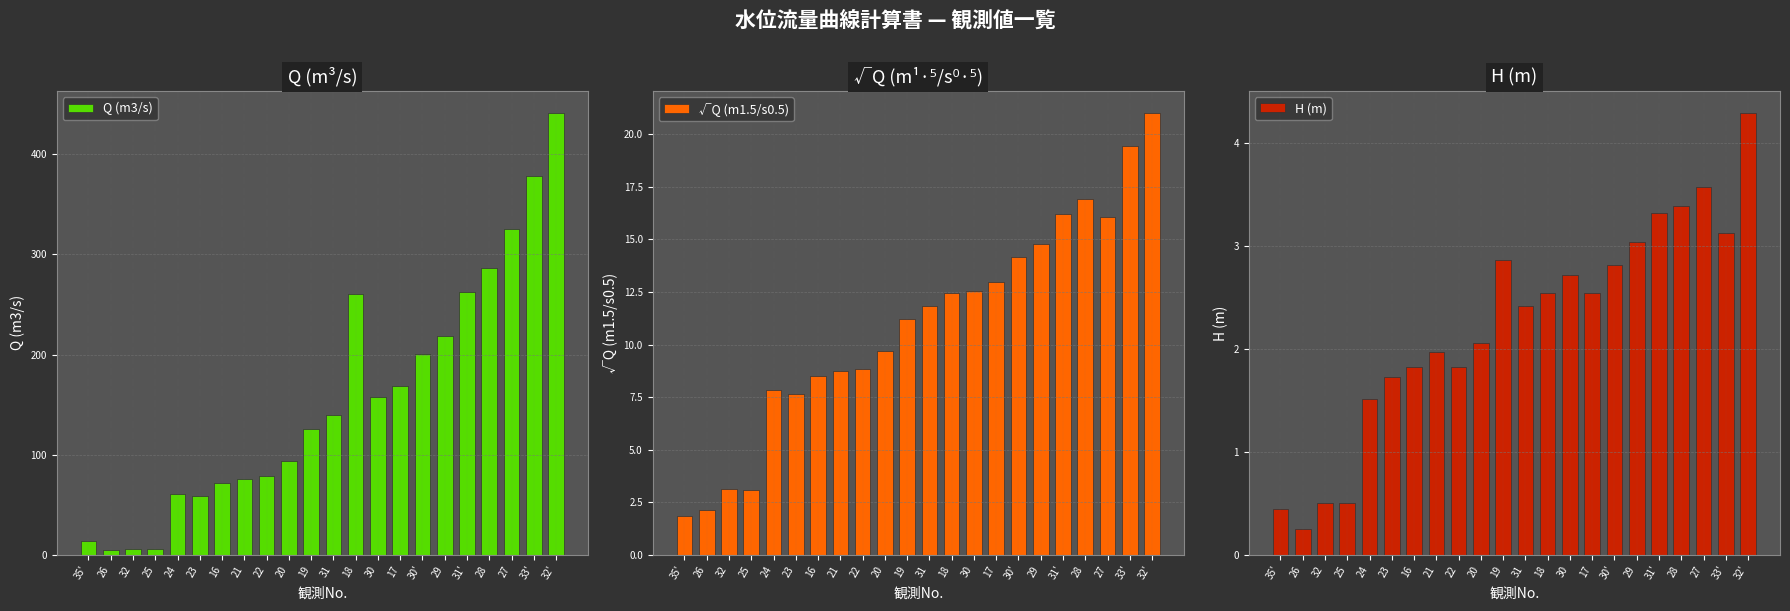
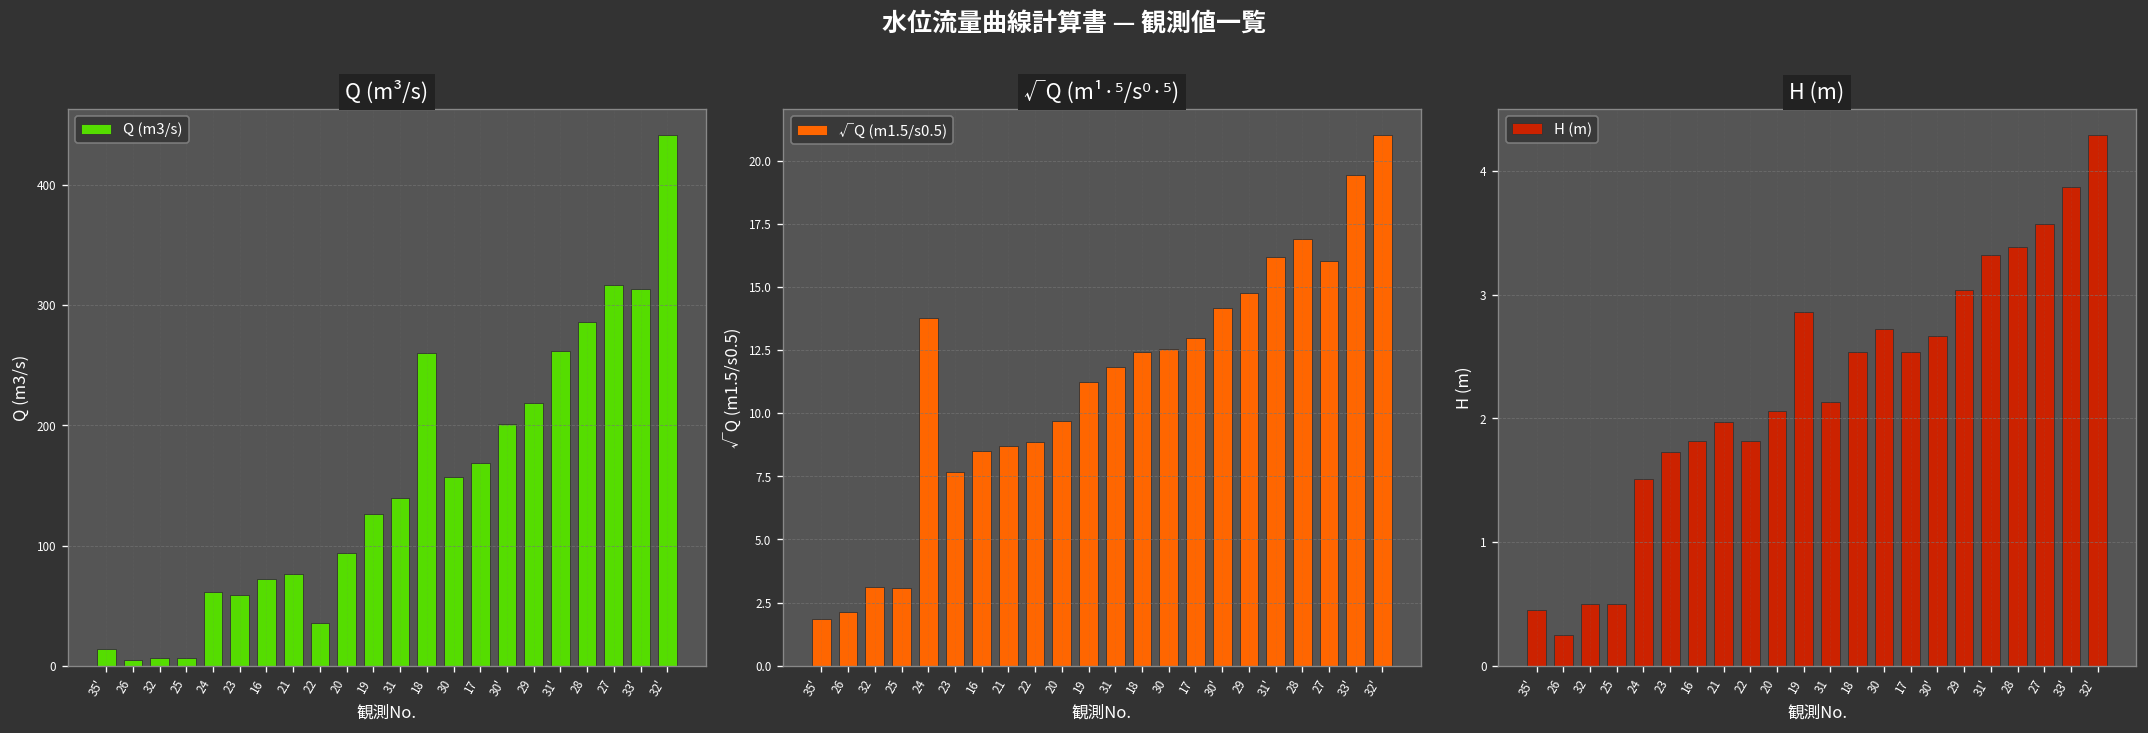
  {
    "Q (m³/s)": {
      "35'": 14,
      "26": 5,
      "32": 6,
      "25": 6,
      "24": 61,
      "23": 59,
      "16": 72,
      "21": 76,
-     "22": 79,
+     "22": 36,
      "20": 94,
      "19": 126,
      "31": 140,
      "18": 260,
      "30": 157,
      "17": 169,
      "30'": 201,
      "29": 218,
      "31'": 262,
      "28": 286,
-     "27": 325,
-     "33'": 378,
+     "27": 317,
+     "33'": 313,
      "32'": 441
    },
    "√Q (m¹·⁵/s⁰·⁵)": {
      "35'": 1.9,
      "26": 2.1,
      "32": 3.1,
      "25": 3.1,
-     "24": 7.8,
+     "24": 13.8,
      "23": 7.7,
      "16": 8.5,
      "21": 8.7,
      "22": 8.9,
      "20": 9.7,
      "19": 11.2,
      "31": 11.8,
      "18": 12.4,
      "30": 12.5,
      "17": 13.0,
      "30'": 14.2,
      "29": 14.8,
      "31'": 16.2,
      "28": 16.9,
      "27": 16.0,
      "33'": 19.5,
      "32'": 21.0
    },
    "H (m)": {
      "35'": 0.45,
      "26": 0.25,
      "32": 0.50,
      "25": 0.50,
      "24": 1.51,
      "23": 1.73,
      "16": 1.82,
      "21": 1.97,
      "22": 1.82,
      "20": 2.06,
      "19": 2.86,
-     "31": 2.42,
+     "31": 2.13,
      "18": 2.54,
      "30": 2.72,
      "17": 2.54,
-     "30'": 2.81,
+     "30'": 2.67,
      "29": 3.04,
      "31'": 3.32,
      "28": 3.39,
      "27": 3.57,
-     "33'": 3.12,
+     "33'": 3.87,
      "32'": 4.29
    }
  }
